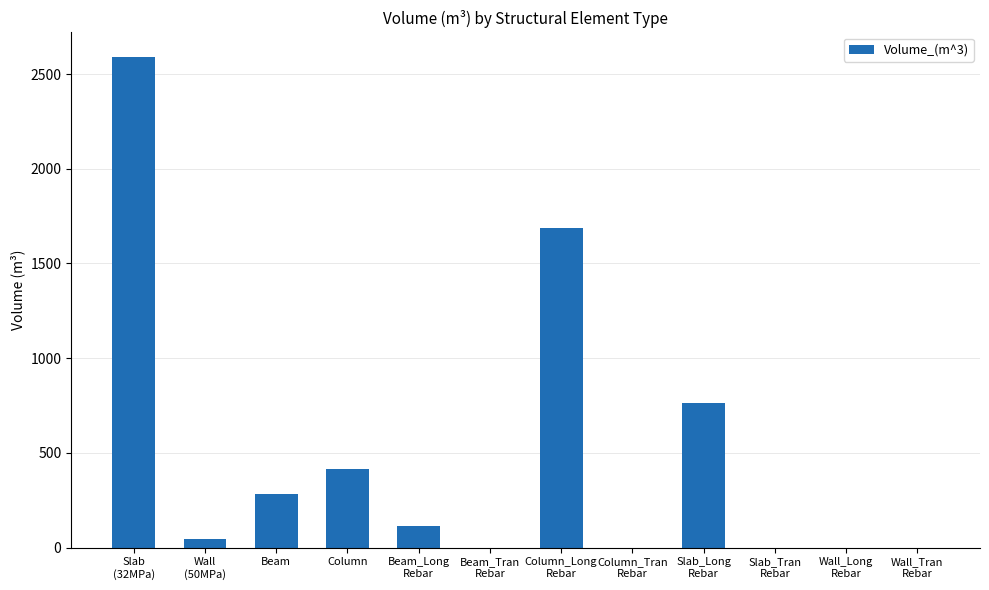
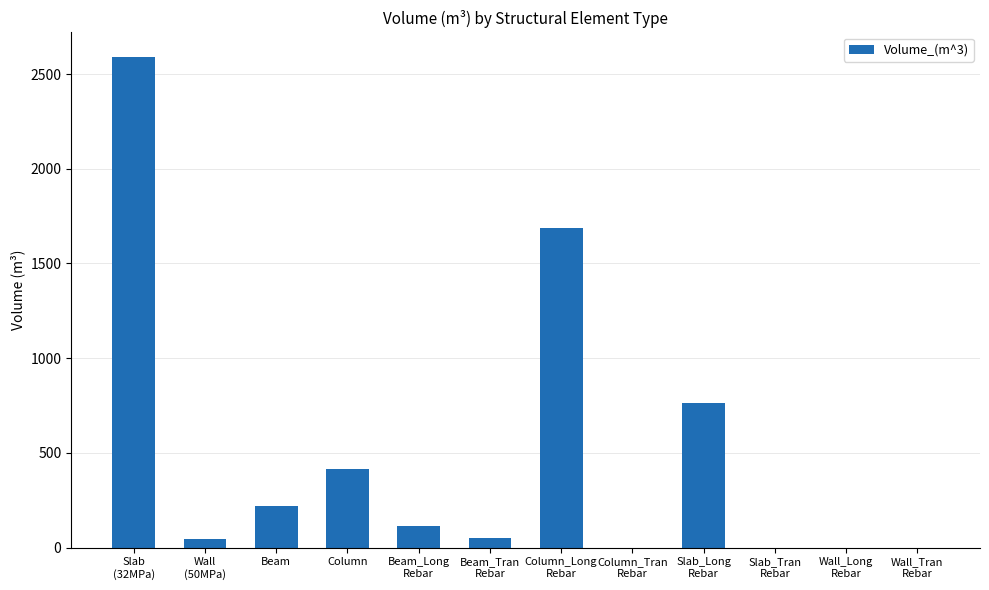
  {
    "Slab (32MPa)": 2590,
    "Wall (50MPa)": 50,
-   "Beam": 290,
+   "Beam": 220,
    "Column": 420,
    "Beam_Long Rebar": 110,
-   "Beam_Tran Rebar": 0,
+   "Beam_Tran Rebar": 50,
    "Column_Long Rebar": 1690,
    "Slab_Long Rebar": 770,
    "Slab_Tran Rebar": 0
  }
